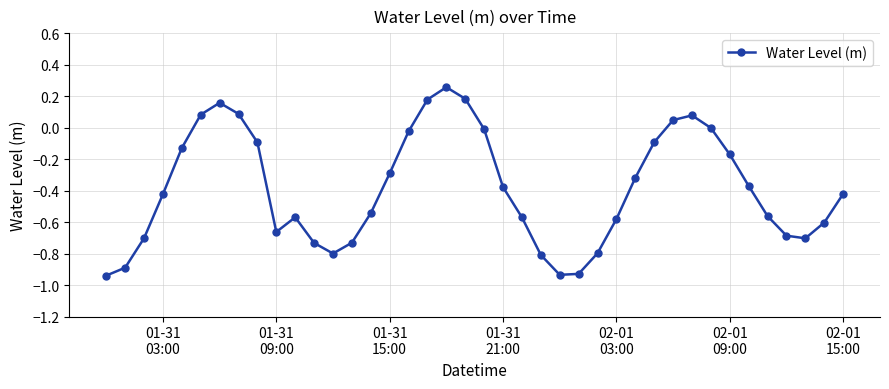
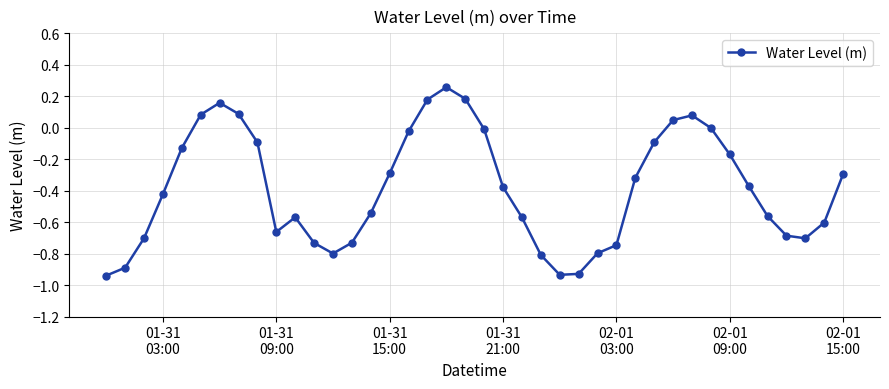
  {
    "01-31 03:00": -0.42,
    "01-31 09:00": -0.66,
    "01-31 15:00": -0.29,
    "01-31 21:00": -0.38,
-   "02-01 03:00": -0.58,
+   "02-01 03:00": -0.75,
    "02-01 09:00": -0.17,
-   "02-01 15:00": -0.42
+   "02-01 15:00": -0.30
  }
